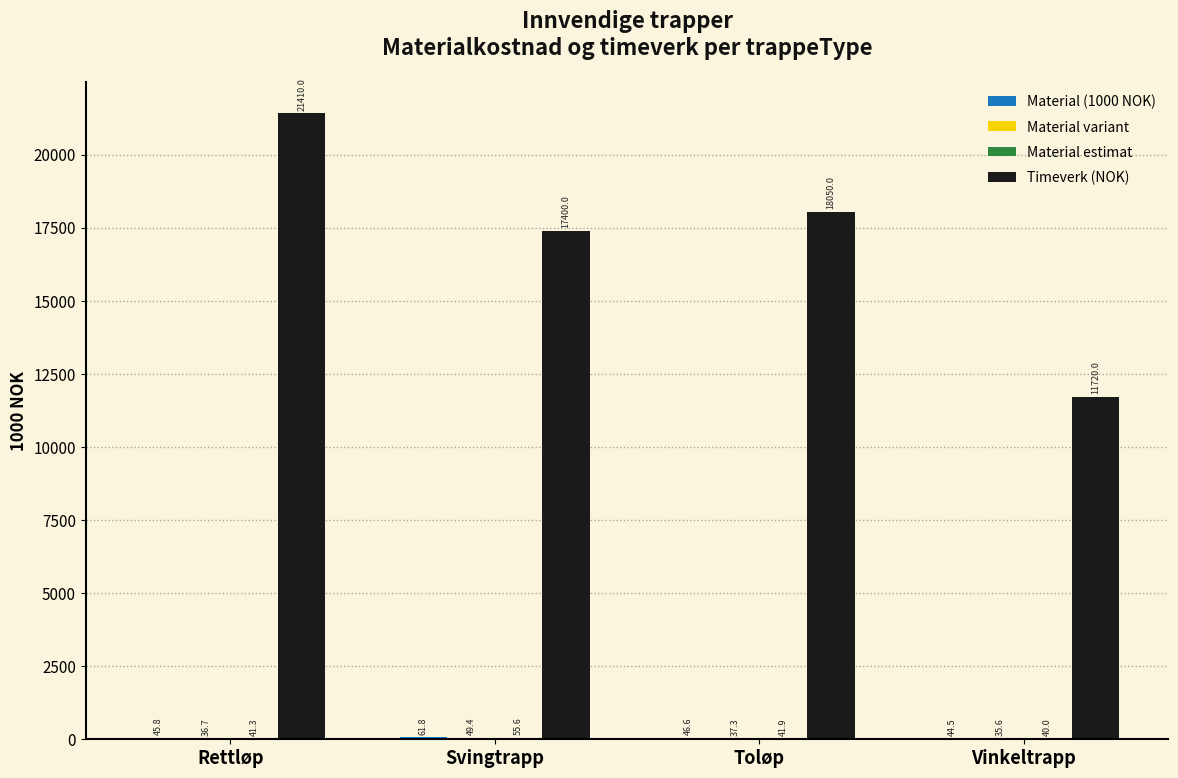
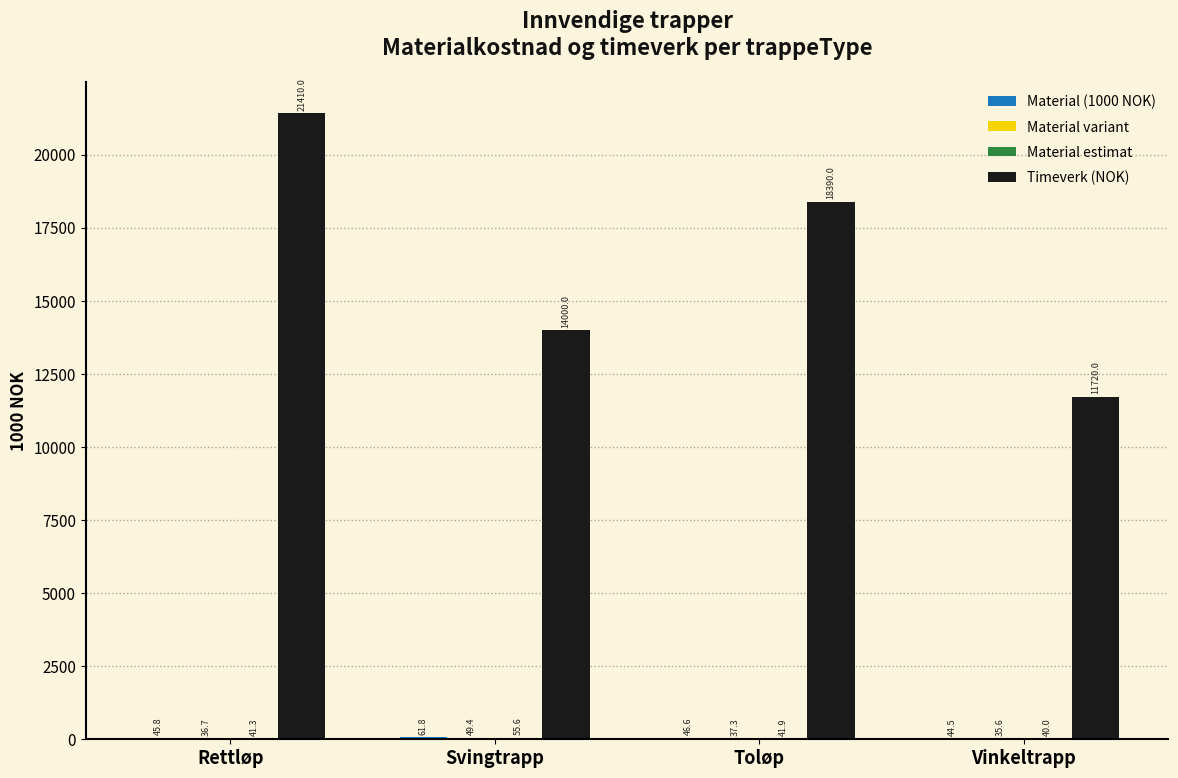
  {
    "Material (1000 NOK)": {
      "Rettløp": 45.8,
      "Svingtrapp": 61.8,
      "Toløp": 46.6,
      "Vinkeltrapp": 44.5
    },
    "Material variant": {
      "Rettløp": 36.7,
      "Svingtrapp": 49.4,
      "Toløp": 37.3,
      "Vinkeltrapp": 35.6
    },
    "Material estimat": {
      "Rettløp": 41.3,
      "Svingtrapp": 55.6,
      "Toløp": 41.9,
      "Vinkeltrapp": 40.0
    },
    "Timeverk (NOK)": {
      "Rettløp": 21410.0,
-     "Svingtrapp": 17400.0,
-     "Toløp": 18050.0,
+     "Svingtrapp": 14000.0,
+     "Toløp": 18390.0,
      "Vinkeltrapp": 11720.0
    }
  }
